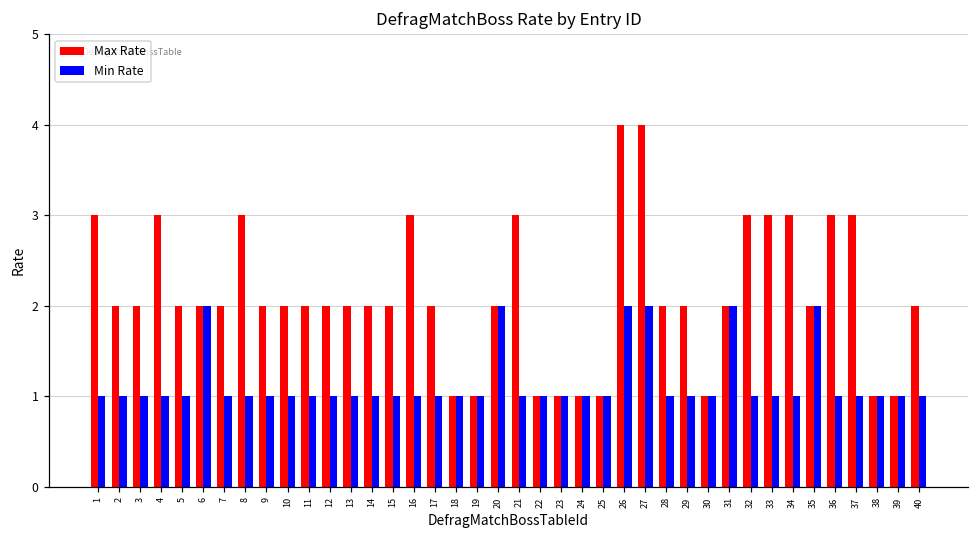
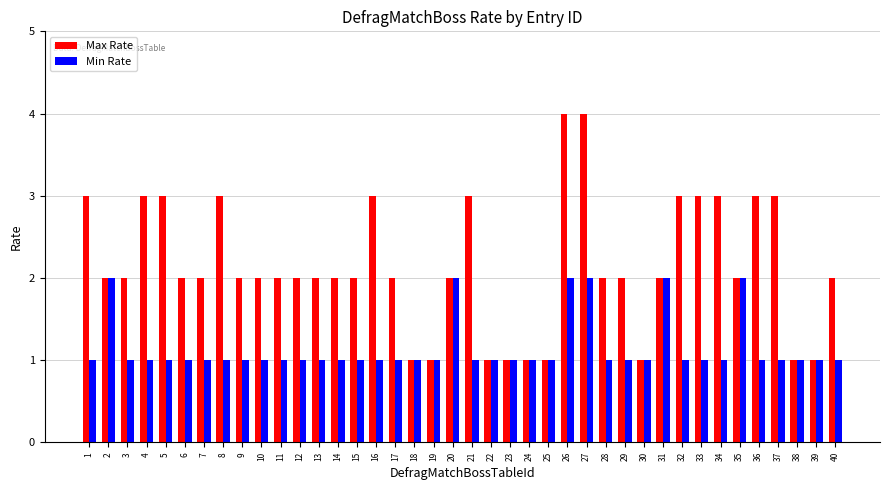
  {
    "Max Rate": {
      "1": 3,
      "2": 2,
      "3": 2,
      "4": 3,
-     "5": 2,
+     "5": 3,
      "6": 2,
      "7": 2,
      "8": 3,
      "9": 2,
      "10": 2,
      "11": 2,
      "12": 2,
      "13": 2,
      "14": 2,
      "15": 2,
      "16": 3,
      "17": 2,
      "18": 1,
      "19": 1,
      "20": 2,
      "21": 3,
      "22": 1,
      "23": 1,
      "24": 1,
      "25": 1,
      "26": 4,
      "27": 4,
      "28": 2,
      "29": 2,
      "30": 1,
      "31": 2,
      "32": 3,
      "33": 3,
      "34": 3,
      "35": 2,
      "36": 3,
      "37": 3,
      "38": 1,
      "39": 1,
      "40": 2
    },
    "Min Rate": {
      "1": 1,
-     "2": 1,
+     "2": 2,
      "3": 1,
      "4": 1,
      "5": 1,
-     "6": 2,
+     "6": 1,
      "7": 1,
      "8": 1,
      "9": 1,
      "10": 1,
      "11": 1,
      "12": 1,
      "13": 1,
      "14": 1,
      "15": 1,
      "16": 1,
      "17": 1,
      "18": 1,
      "19": 1,
      "20": 2,
      "21": 1,
      "22": 1,
      "23": 1,
      "24": 1,
      "25": 1,
      "26": 2,
      "27": 2,
      "28": 1,
      "29": 1,
      "30": 1,
      "31": 2,
      "32": 1,
      "33": 1,
      "34": 1,
      "35": 2,
      "36": 1,
      "37": 1,
      "38": 1,
      "39": 1,
      "40": 1
    }
  }
